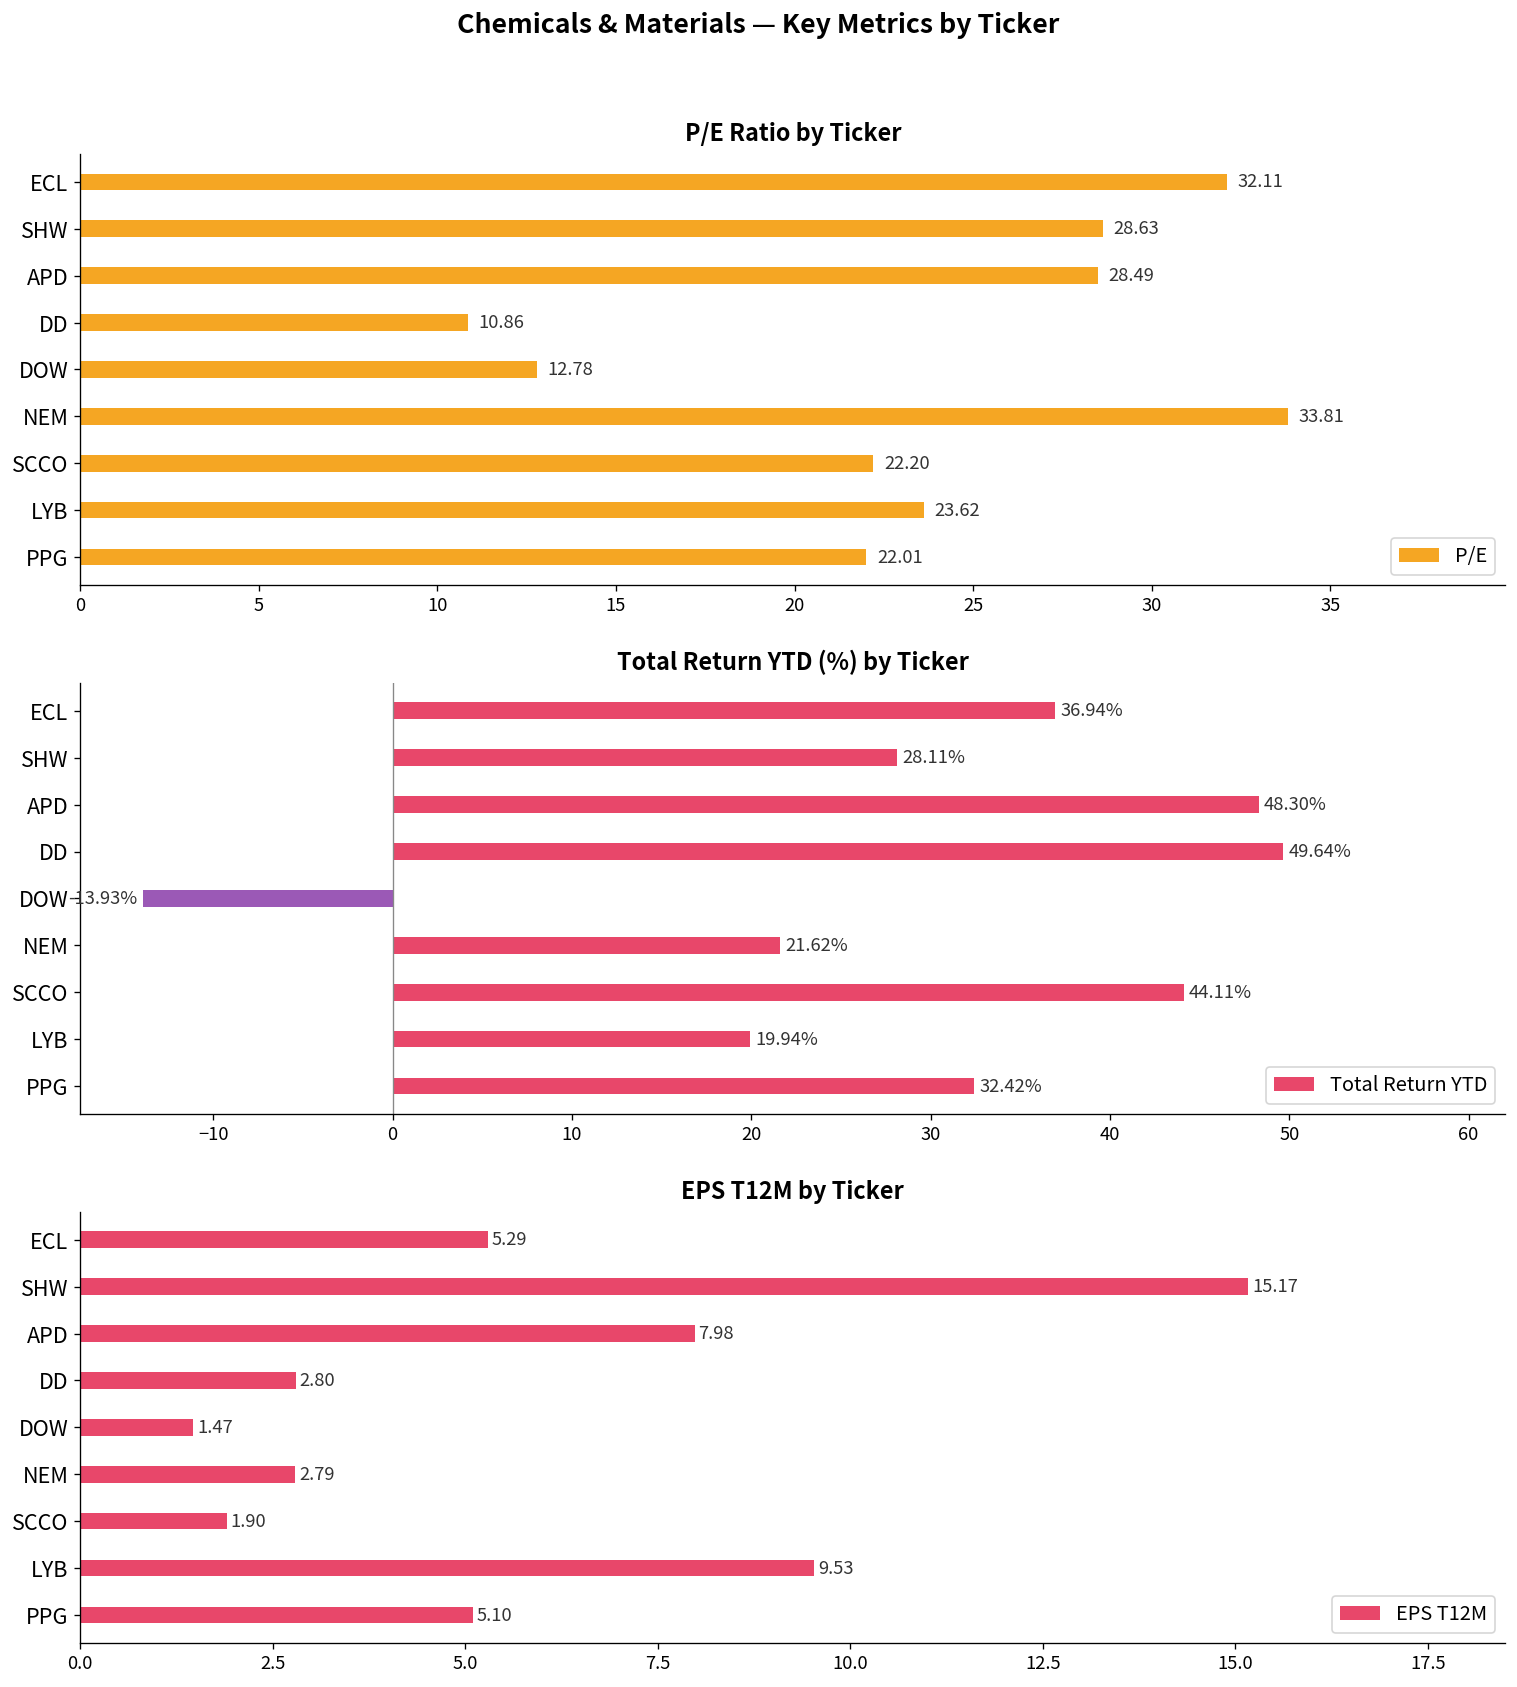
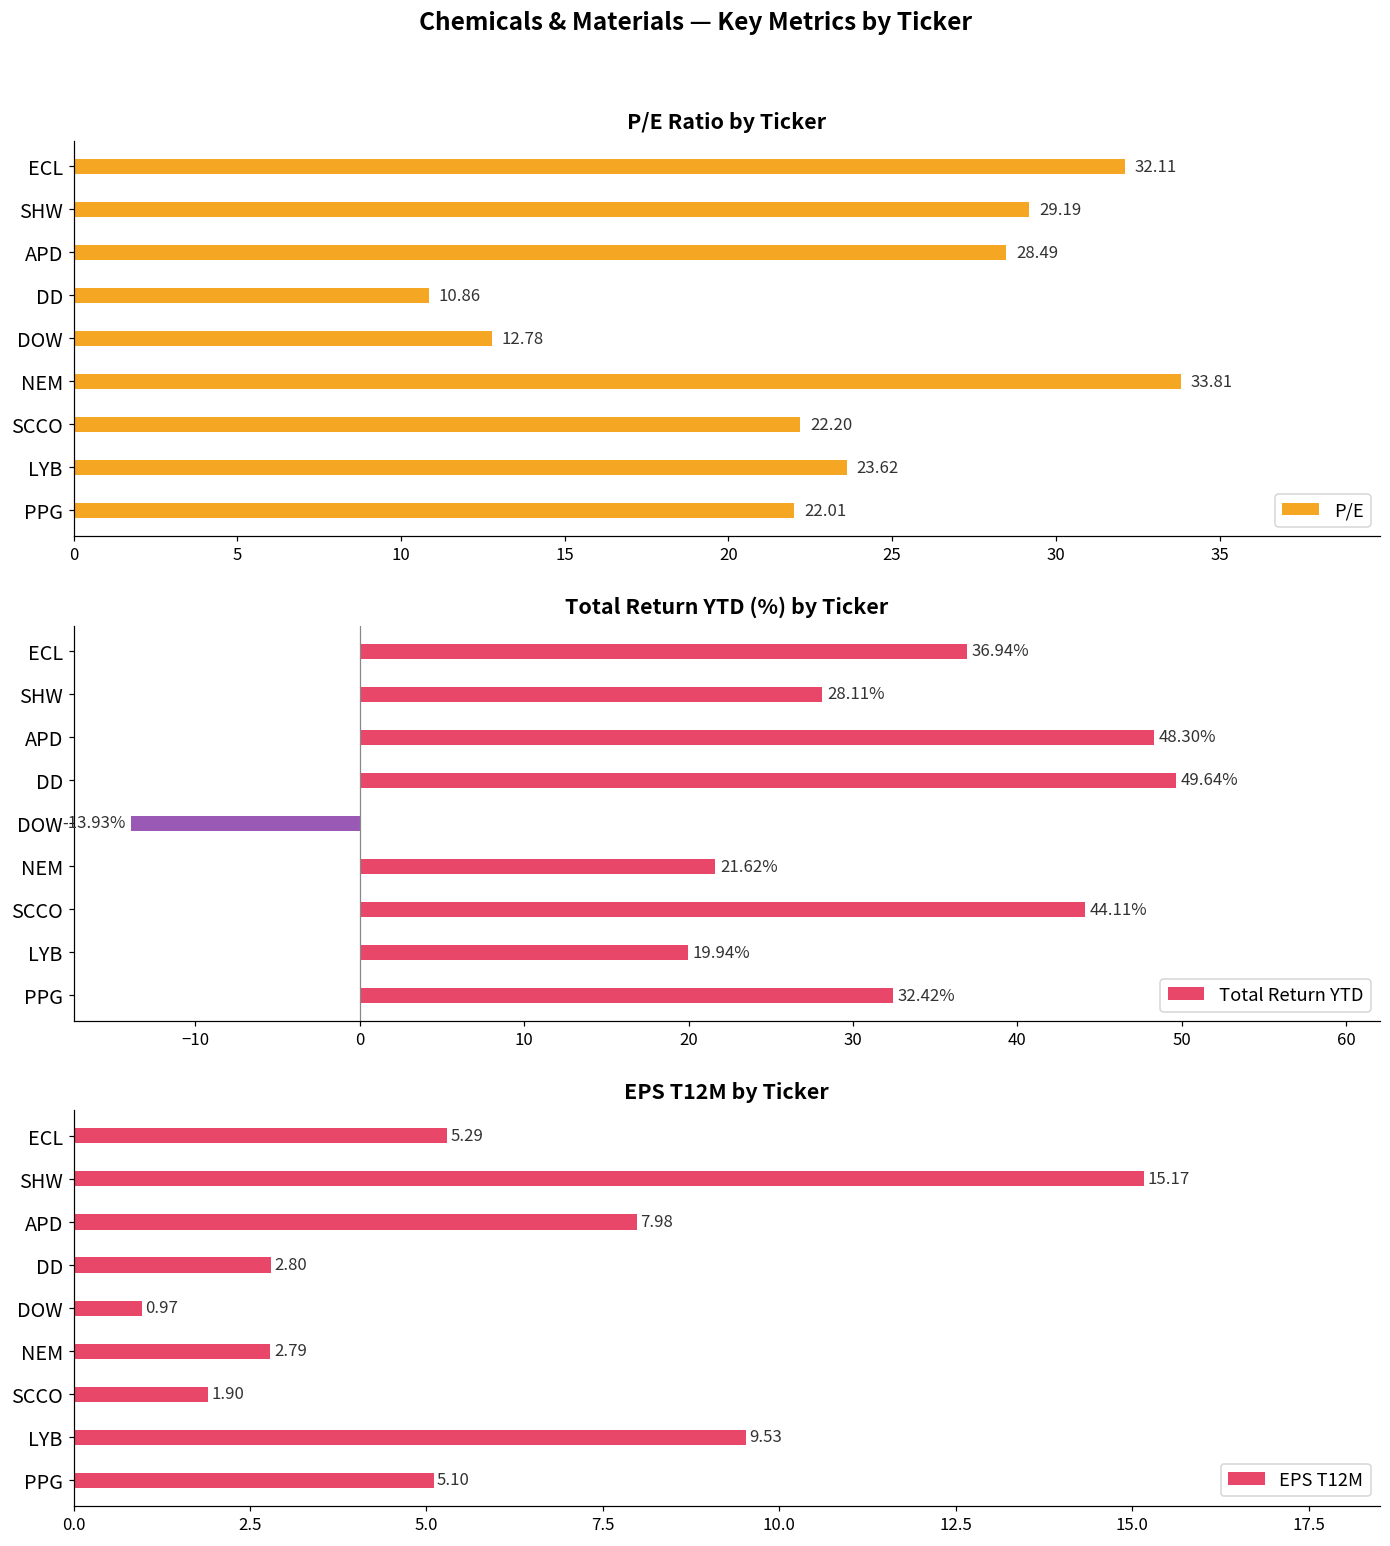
  {
    "P/E Ratio by Ticker": {
      "ECL": "32.11",
-     "SHW": "28.63",
+     "SHW": "29.19",
      "APD": "28.49",
      "DD": "10.86",
      "DOW": "12.78",
      "NEM": "33.81",
      "SCCO": "22.20",
      "LYB": "23.62",
      "PPG": "22.01"
    },
    "Total Return YTD (%) by Ticker": {
      "ECL": "36.94%",
      "SHW": "28.11%",
      "APD": "48.30%",
      "DD": "49.64%",
      "DOW": "-13.93%",
      "NEM": "21.62%",
      "SCCO": "44.11%",
      "LYB": "19.94%",
      "PPG": "32.42%"
    },
    "EPS T12M by Ticker": {
      "ECL": "5.29",
      "SHW": "15.17",
      "APD": "7.98",
      "DD": "2.80",
-     "DOW": "1.47",
+     "DOW": "0.97",
      "NEM": "2.79",
      "SCCO": "1.90",
      "LYB": "9.53",
      "PPG": "5.10"
    }
  }
